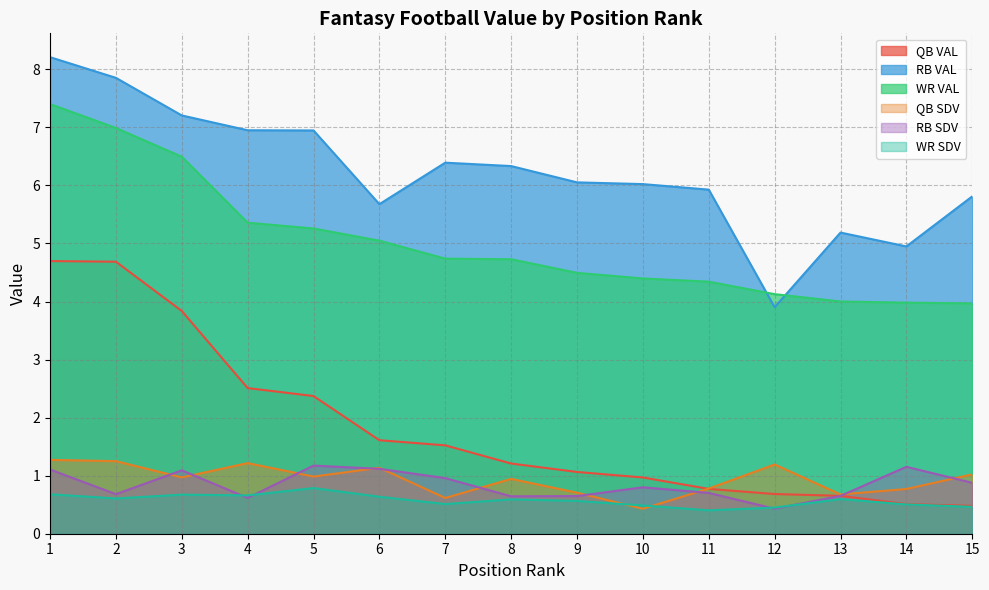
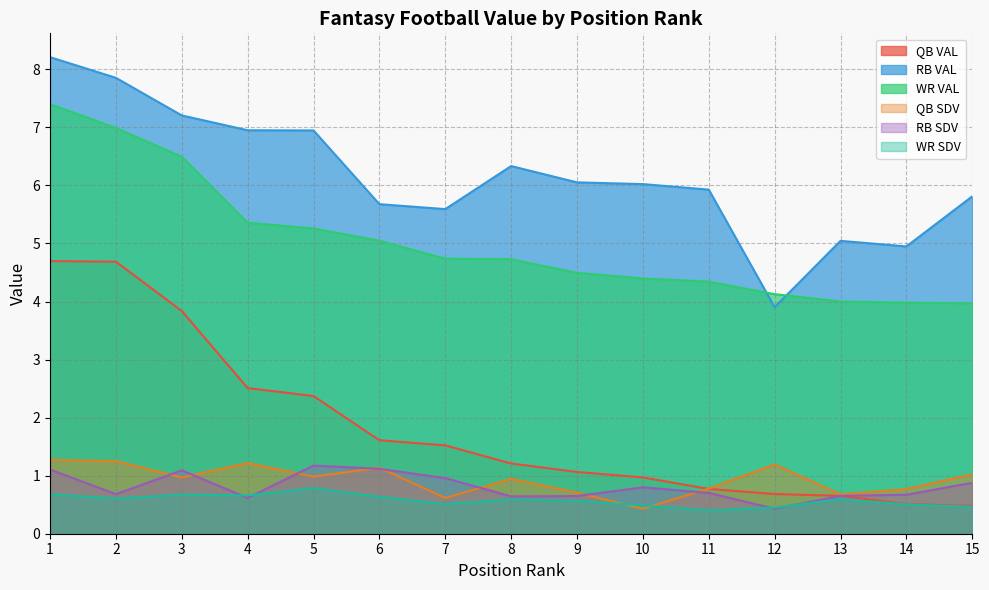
  {
    "RB VAL": {
      "1": 8.2,
      "2": 7.9,
      "3": 7.2,
      "4": 7.0,
      "5": 6.9,
      "6": 5.7,
-     "7": 6.4,
+     "7": 5.6,
      "8": 6.3,
      "9": 6.1,
      "10": 6.0,
      "11": 5.9,
      "12": 3.9,
-     "13": 5.2,
+     "13": 5.0,
      "14": 4.9,
      "15": 5.8
    },
    "RB SDV": {
      "1": 1.1,
      "2": 0.7,
      "3": 1.1,
      "5": 1.2,
      "7": 1.0,
      "8": 0.6,
      "9": 0.6,
      "10": 0.8,
      "11": 0.7,
-     "14": 1.2,
+     "14": 0.7,
      "15": 0.9
    }
  }
